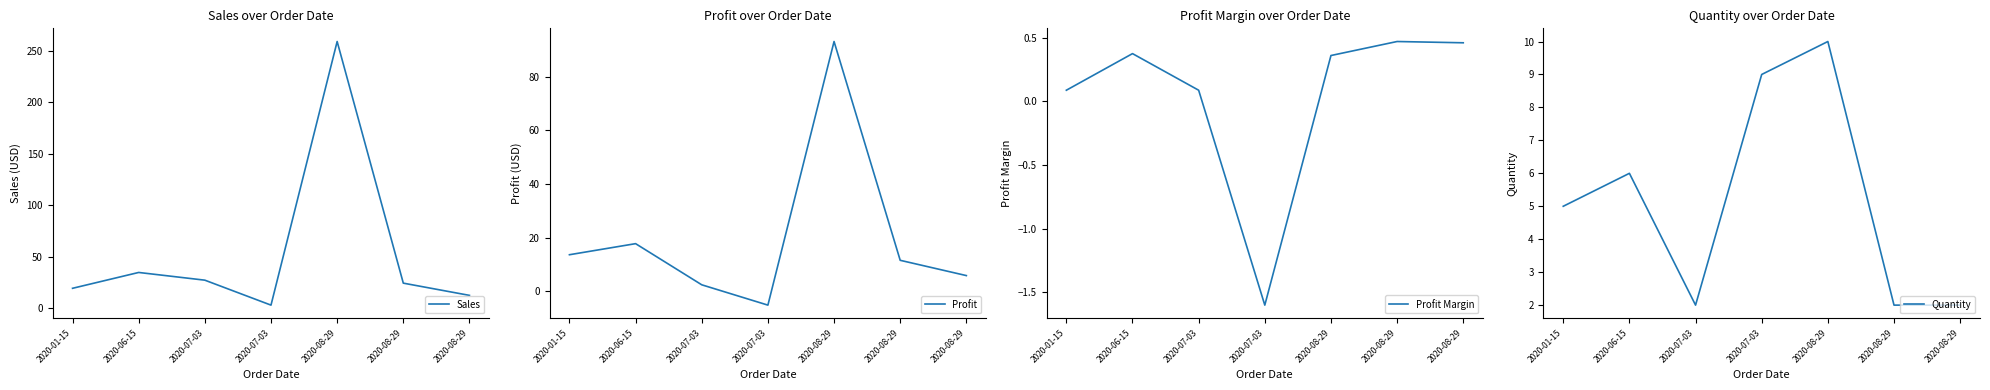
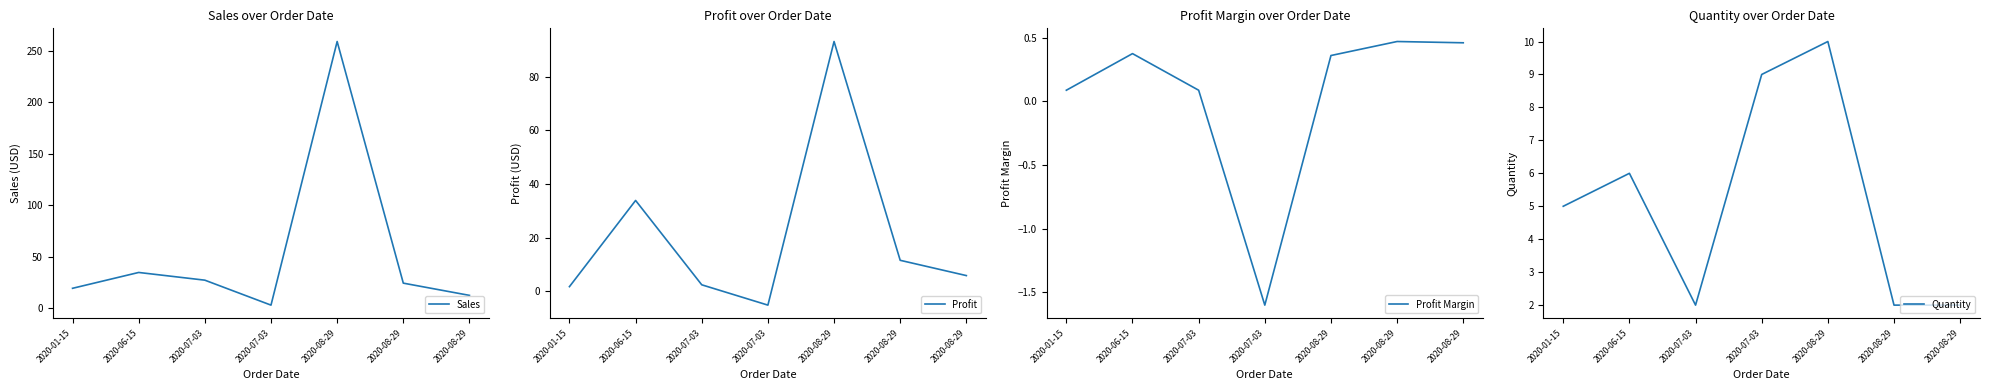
  {
    "Sales over Order Date": {
      "2020-01-15": 20,
      "2020-06-15": 35
    },
    "Profit over Order Date": {
-     "2020-01-15": 14,
-     "2020-06-15": 18
+     "2020-01-15": 2,
+     "2020-06-15": 34
    },
    "Profit Margin over Order Date": {
      "2020-01-15": 0.09,
      "2020-06-15": 0.38
    },
    "Quantity over Order Date": {
      "2020-01-15": 5.0,
      "2020-06-15": 6.0
    }
  }
